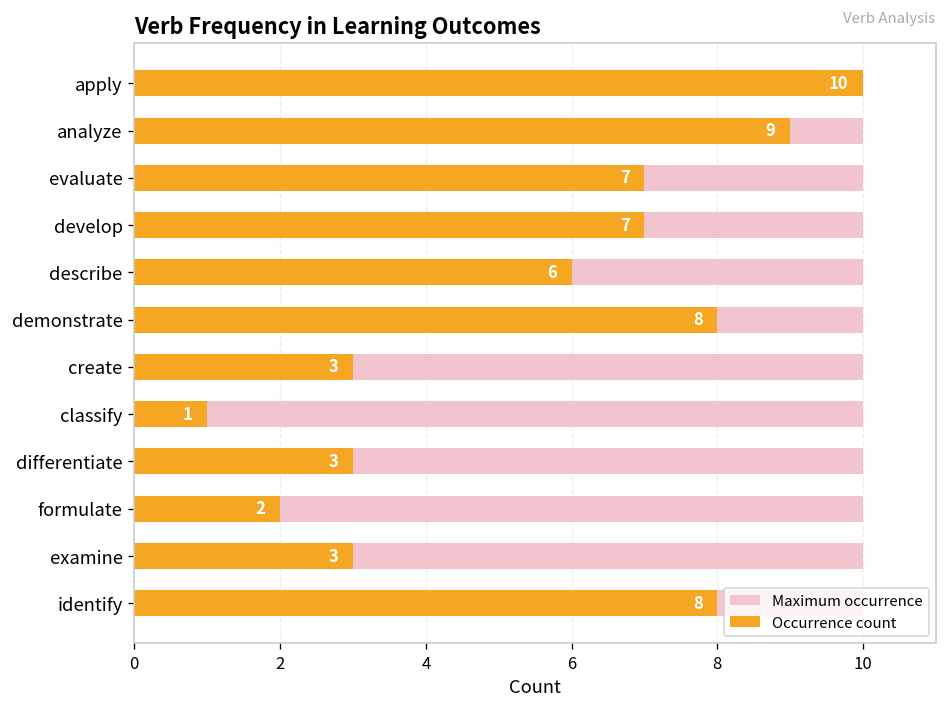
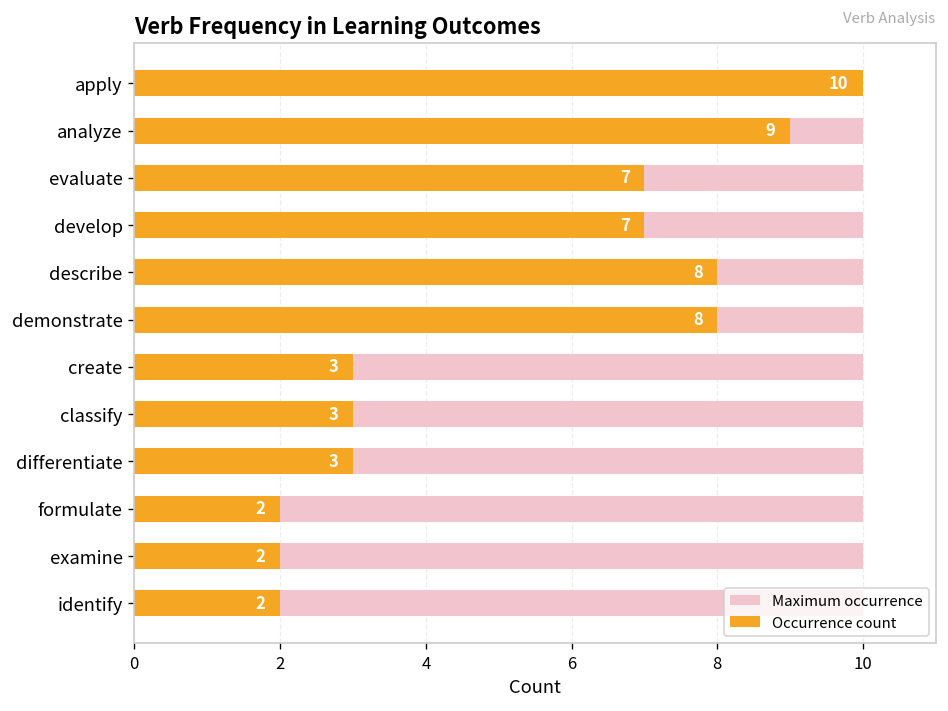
  {
    "Maximum occurrence": {
      "apply": 10
    },
    "Occurrence count": {
      "apply": 10,
-     "describe": 6,
-     "classify": 1,
-     "examine": 3,
-     "identify": 8
+     "describe": 8,
+     "classify": 3,
+     "examine": 2,
+     "identify": 2
    }
  }
